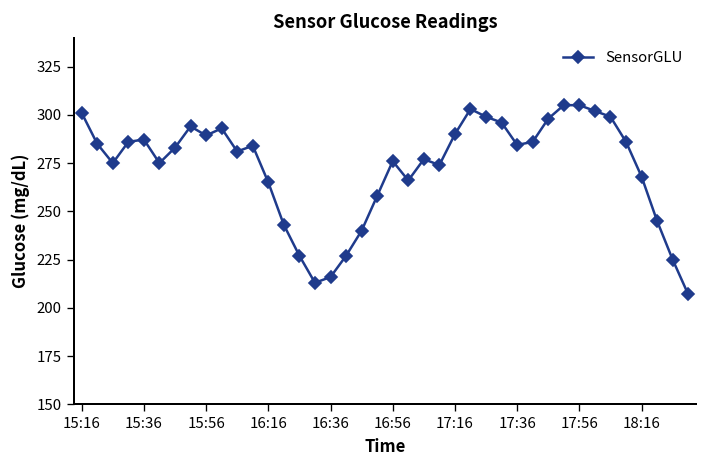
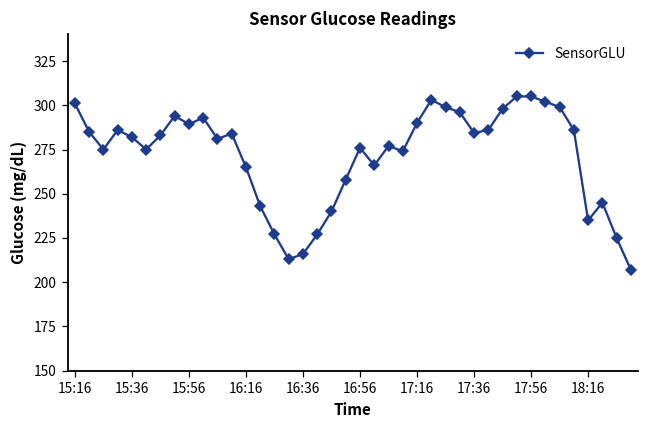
  {
    "15:16": 301,
-   "15:36": 287,
+   "15:36": 282,
    "15:56": 289,
    "16:16": 265,
    "16:36": 216,
    "16:56": 276,
    "17:16": 290,
    "17:36": 284,
    "17:56": 305,
-   "18:16": 268
+   "18:16": 235
  }
